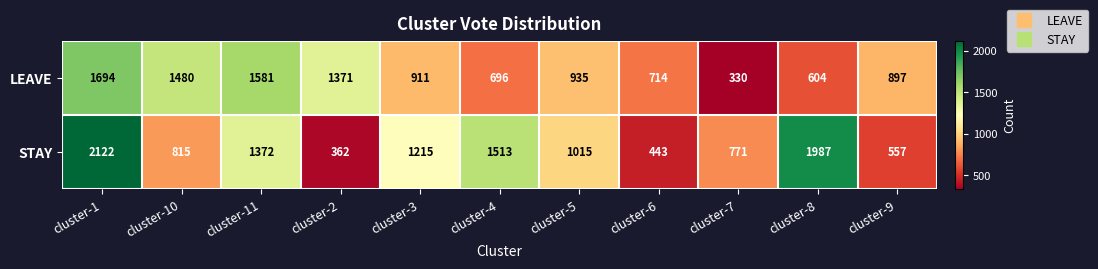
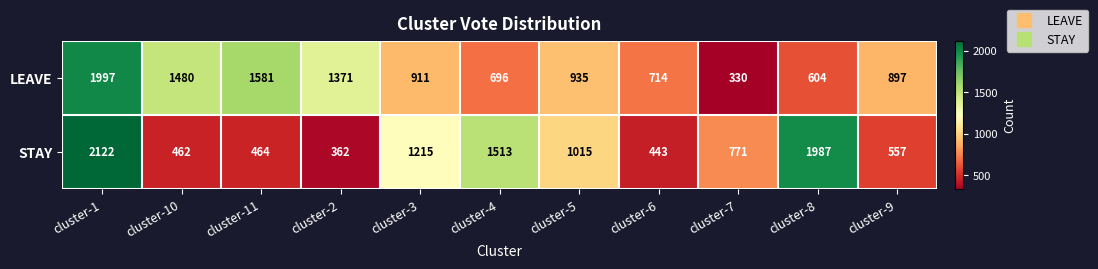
  {
    "LEAVE": {
-     "cluster-1": 1694,
+     "cluster-1": 1997,
      "cluster-10": 1480,
      "cluster-11": 1581,
      "cluster-2": 1371,
      "cluster-3": 911,
      "cluster-4": 696,
      "cluster-5": 935,
      "cluster-6": 714,
      "cluster-7": 330,
      "cluster-8": 604,
      "cluster-9": 897
    },
    "STAY": {
      "cluster-1": 2122,
-     "cluster-10": 815,
-     "cluster-11": 1372,
+     "cluster-10": 462,
+     "cluster-11": 464,
      "cluster-2": 362,
      "cluster-3": 1215,
      "cluster-4": 1513,
      "cluster-5": 1015,
      "cluster-6": 443,
      "cluster-7": 771,
      "cluster-8": 1987,
      "cluster-9": 557
    }
  }
